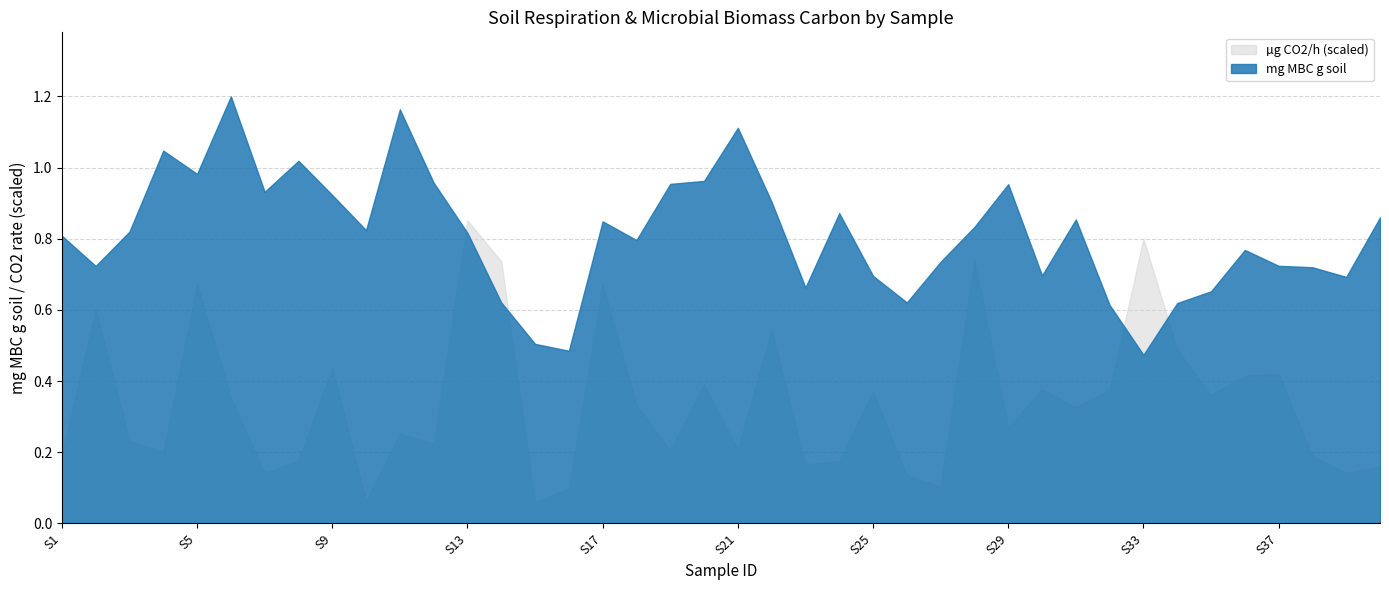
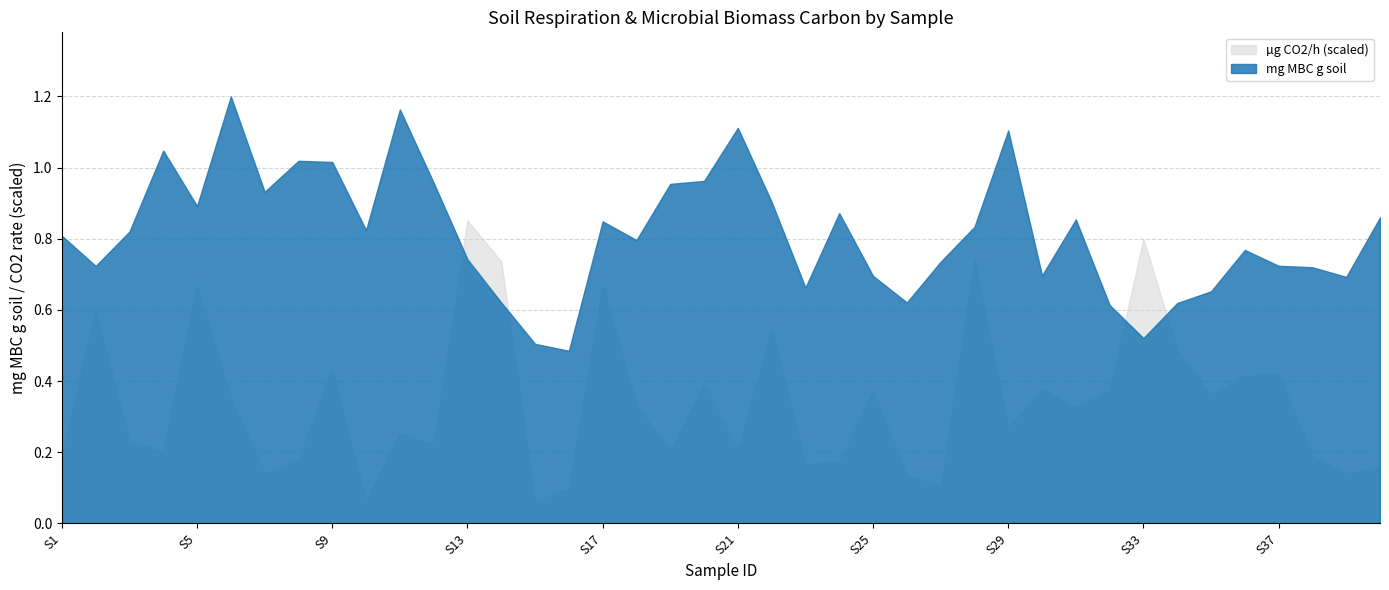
  {
    "µg CO2/h (scaled)": {
      "S1": 0.19,
      "S5": 0.67,
      "S9": 0.44,
      "S13": 0.85,
      "S17": 0.67,
      "S21": 0.21,
      "S25": 0.37,
      "S29": 0.27,
      "S33": 0.80,
      "S37": 0.42
    },
    "mg MBC g soil": {
      "S1": 0.81,
-     "S5": 0.98,
-     "S9": 0.92,
-     "S13": 0.82,
+     "S5": 0.89,
+     "S9": 1.02,
+     "S13": 0.74,
      "S17": 0.85,
      "S21": 1.11,
      "S25": 0.70,
-     "S29": 0.95,
-     "S33": 0.47,
+     "S29": 1.10,
+     "S33": 0.52,
      "S37": 0.72
    }
  }
